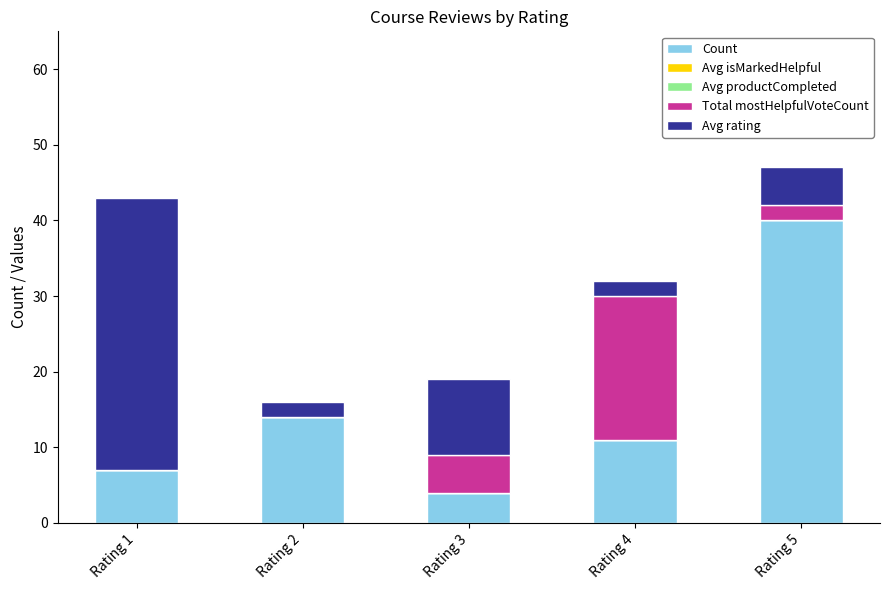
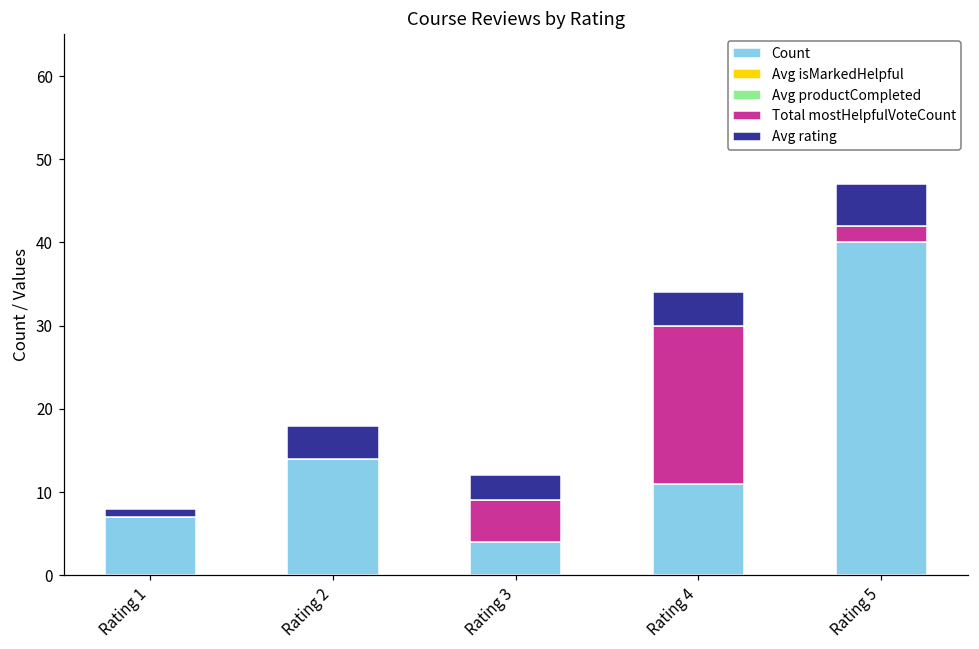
  {
    "Avg productCompleted": {
      "Rating 1": 7,
      "Rating 2": 14,
      "Rating 3": 4,
      "Rating 4": 11,
      "Rating 5": 40
    },
    "Total mostHelpfulVoteCount": {
      "Rating 1": 0,
      "Rating 2": 0,
      "Rating 3": 5,
      "Rating 4": 19,
      "Rating 5": 2
    },
    "Avg rating": {
-     "Rating 1": 36,
-     "Rating 2": 2,
-     "Rating 3": 10,
-     "Rating 4": 2,
+     "Rating 1": 1,
+     "Rating 2": 4,
+     "Rating 3": 3,
+     "Rating 4": 4,
      "Rating 5": 5
    }
  }
